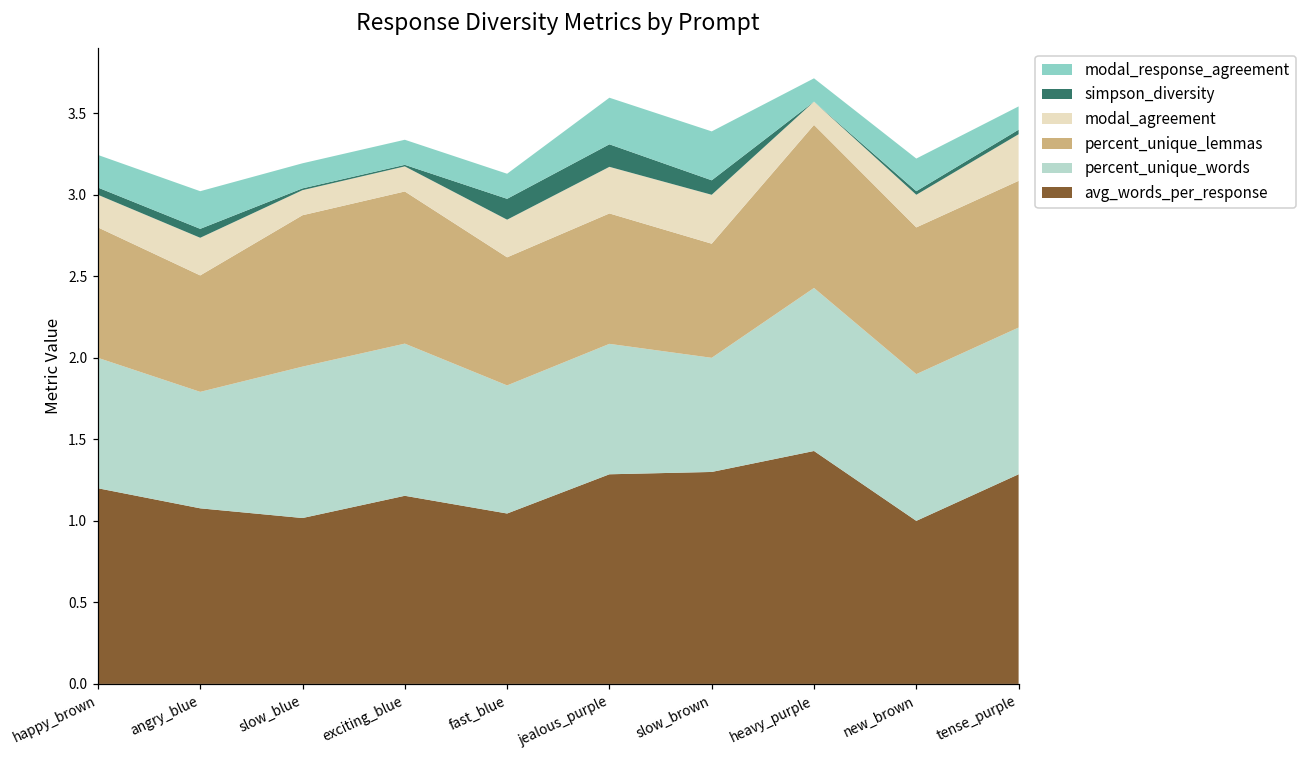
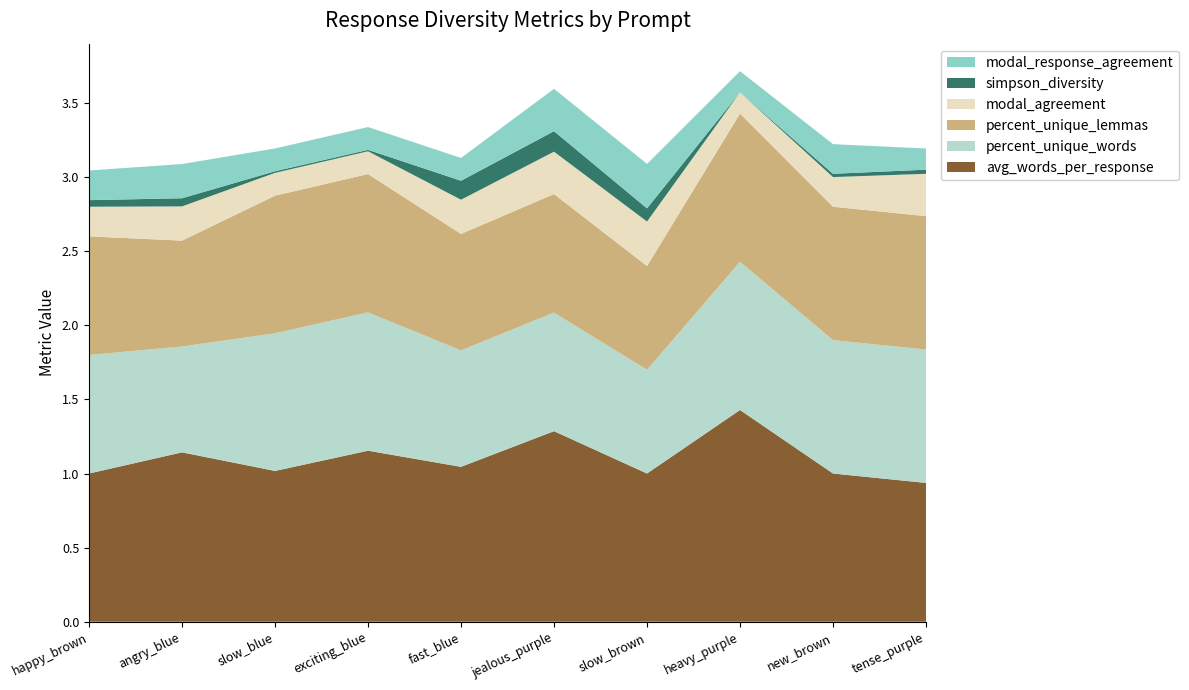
  {
    "avg_words_per_response": {
-     "happy_brown": 1.2,
-     "angry_blue": 1.08,
+     "happy_brown": 1.0,
+     "angry_blue": 1.14,
      "slow_blue": 1.02,
      "exciting_blue": 1.15,
      "fast_blue": 1.05,
      "jealous_purple": 1.29,
-     "slow_brown": 1.3,
+     "slow_brown": 1.0,
      "heavy_purple": 1.43,
      "new_brown": 1.00,
-     "tense_purple": 1.29
+     "tense_purple": 0.94
    },
    "percent_unique_lemmas": {
      "happy_brown": 0.80,
      "angry_blue": 0.71,
      "slow_blue": 0.93,
      "exciting_blue": 0.93,
      "fast_blue": 0.79,
      "jealous_purple": 0.80,
      "slow_brown": 0.70,
      "heavy_purple": 1.00,
      "new_brown": 0.90,
      "tense_purple": 0.90
    },
    "simpson_diversity": {
      "happy_brown": 0.04,
      "angry_blue": 0.05,
      "fast_blue": 0.13,
      "jealous_purple": 0.14,
      "slow_brown": 0.09,
      "new_brown": 0.02,
      "tense_purple": 0.03
    }
  }
